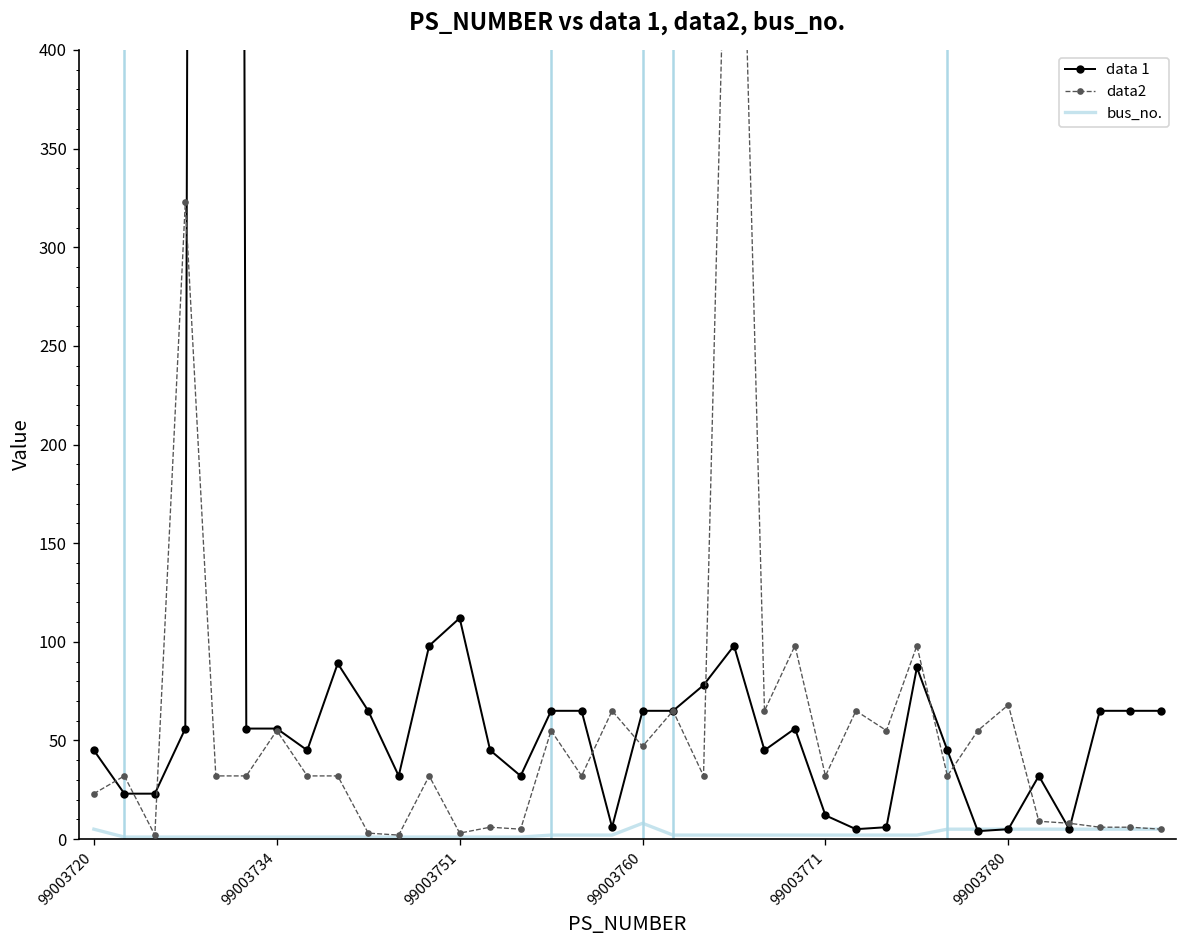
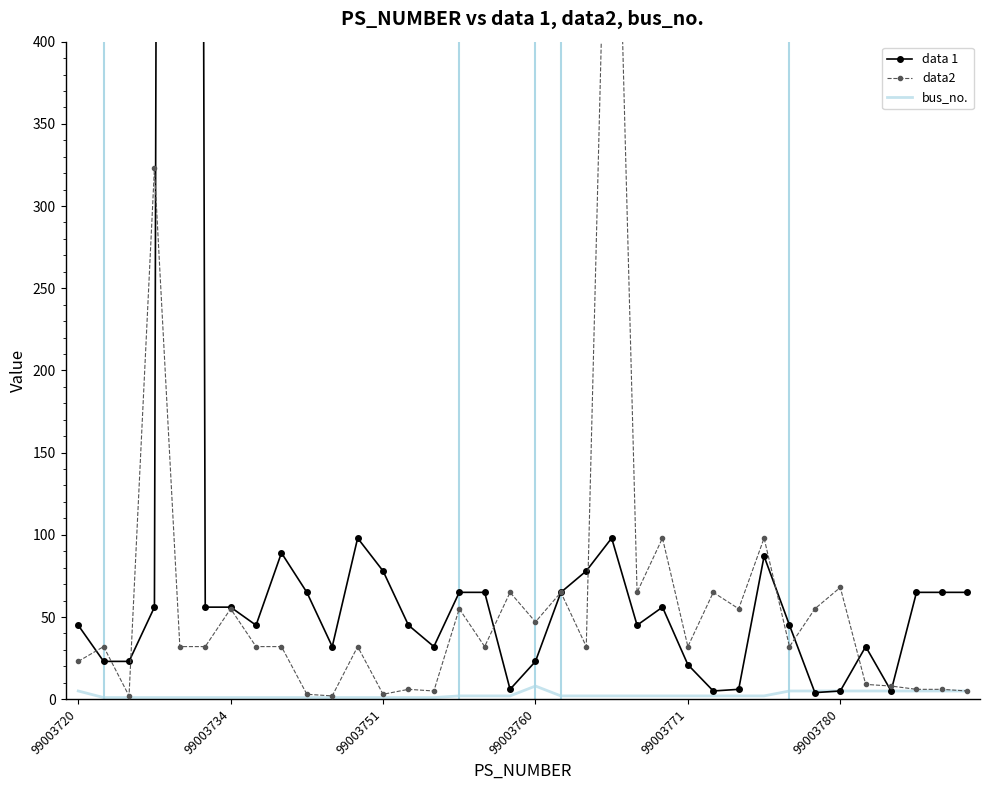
  {
    "data 1": {
      "99003720": 45,
-     "99003751": 112,
-     "99003760": 65,
-     "99003771": 12
+     "99003751": 78,
+     "99003760": 23,
+     "99003771": 21
    },
    "data2": {
      "99003720": 23,
      "99003751": 3,
      "99003760": 47,
      "99003771": 32,
      "99003780": 68
    },
    "bus_no.": {
      "99003720": 5,
      "99003734": 1,
      "99003751": 1,
      "99003760": 8,
      "99003771": 2
    }
  }
